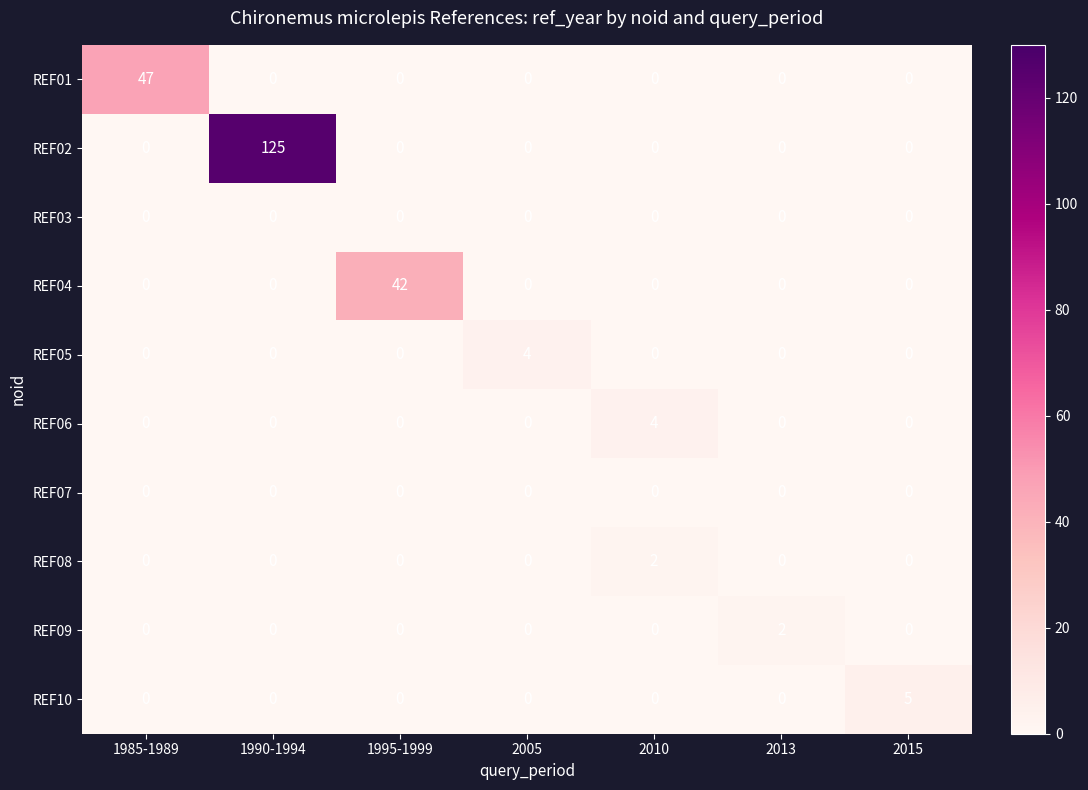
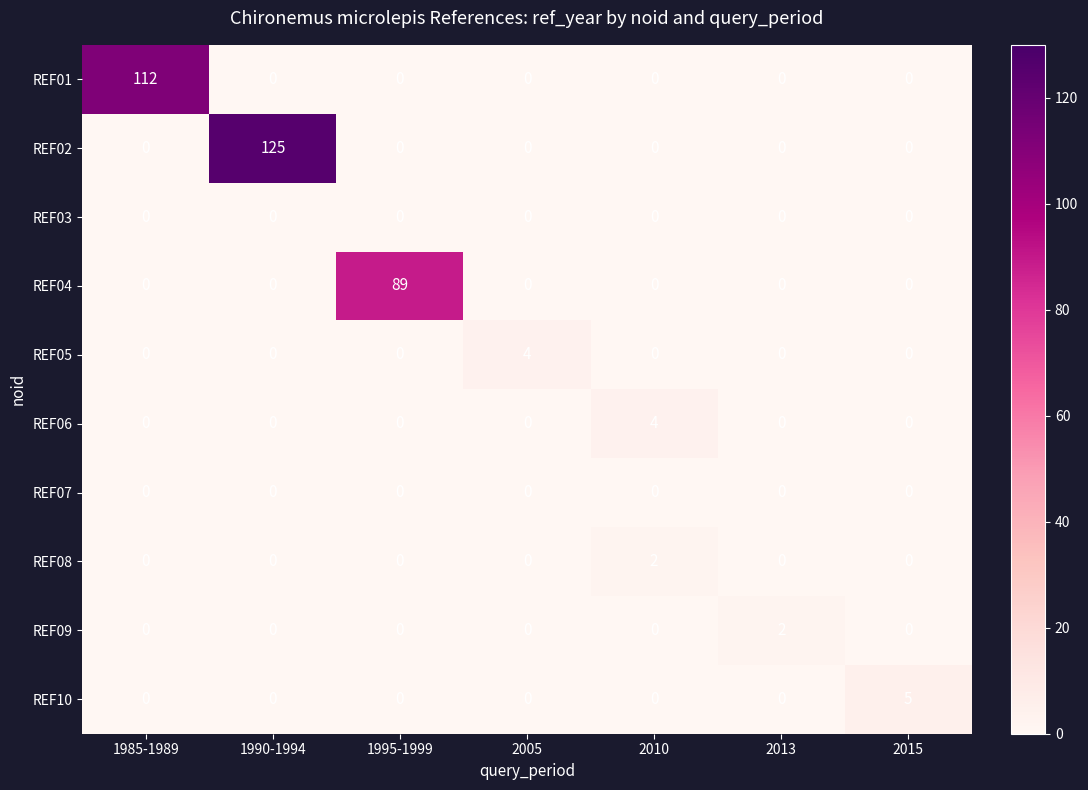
  {
    "REF01": {
-     "1985-1989": 47
+     "1985-1989": 112
    },
    "REF02": {
      "1990-1994": 125
    },
    "REF04": {
-     "1995-1999": 42
+     "1995-1999": 89
    }
  }
